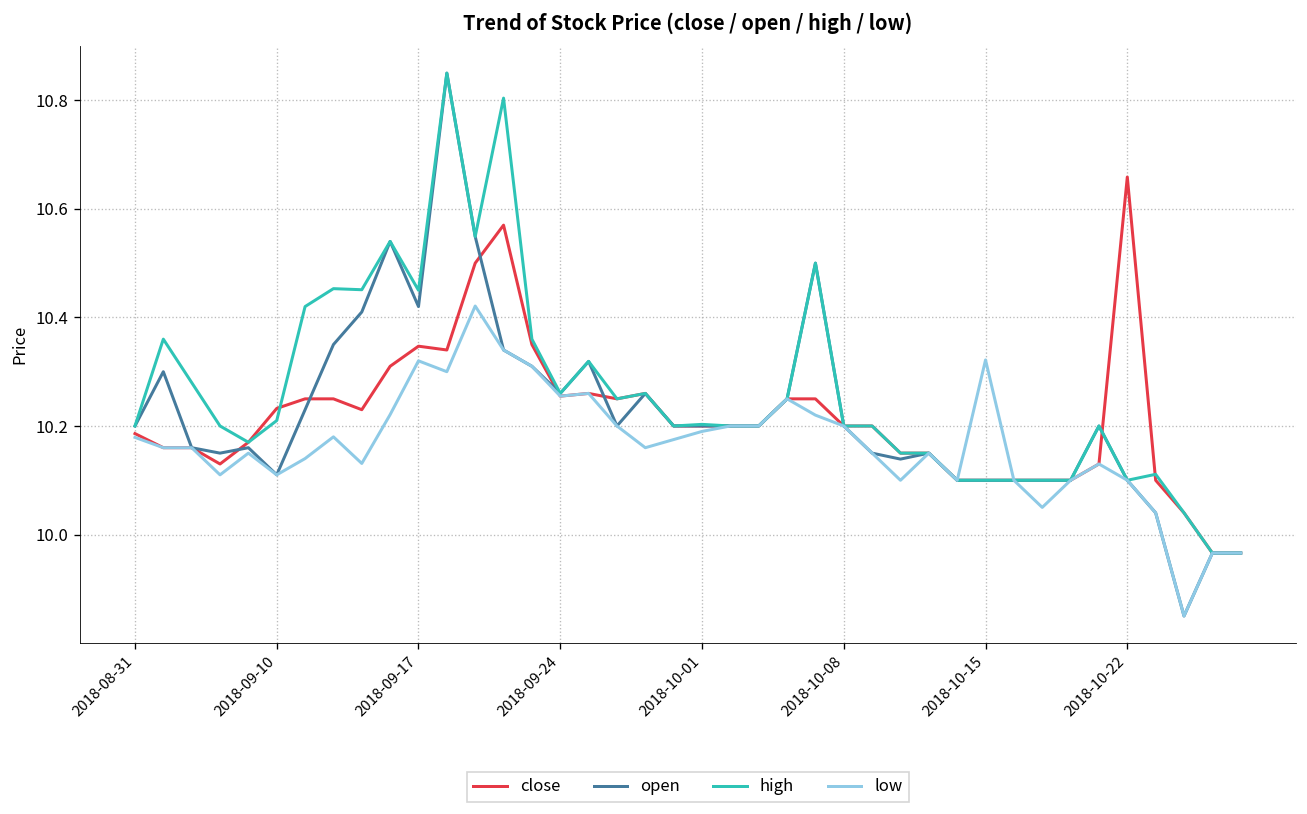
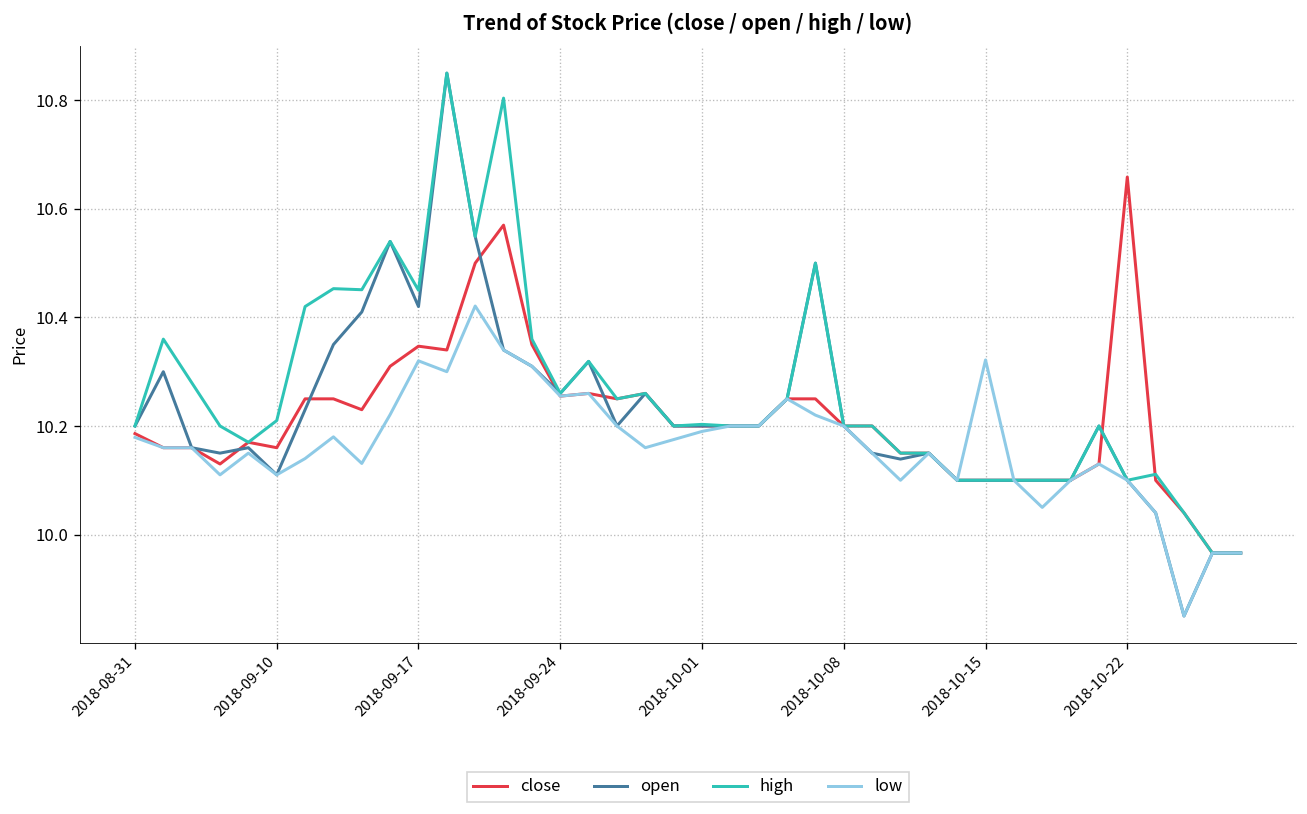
  {
    "close": {
      "2018-08-31": 10.19,
-     "2018-09-10": 10.23,
+     "2018-09-10": 10.16,
      "2018-09-17": 10.35,
      "2018-10-22": 10.66
    },
    "open": {
      "2018-09-17": 10.42
    },
    "high": {
      "2018-09-10": 10.21,
      "2018-09-17": 10.45
    },
    "low": {
      "2018-08-31": 10.18,
      "2018-09-17": 10.32,
      "2018-10-01": 10.19,
      "2018-10-15": 10.32
    }
  }
